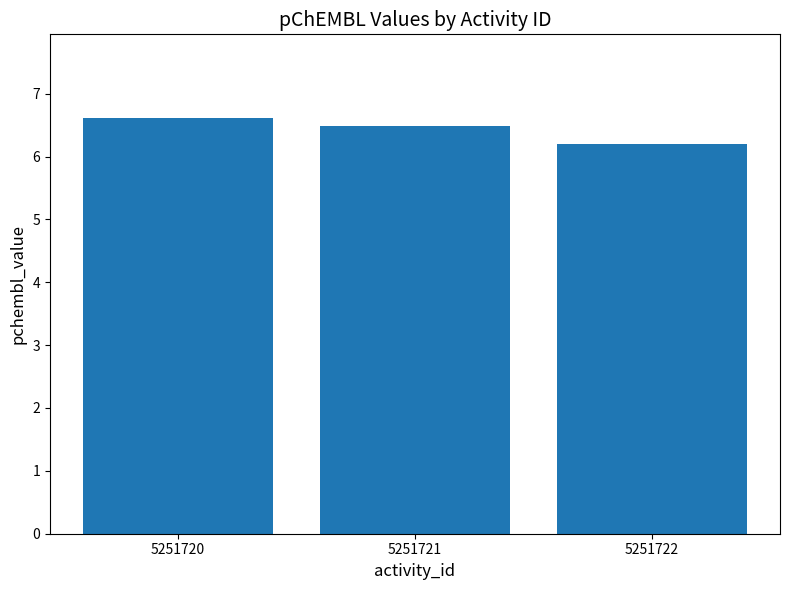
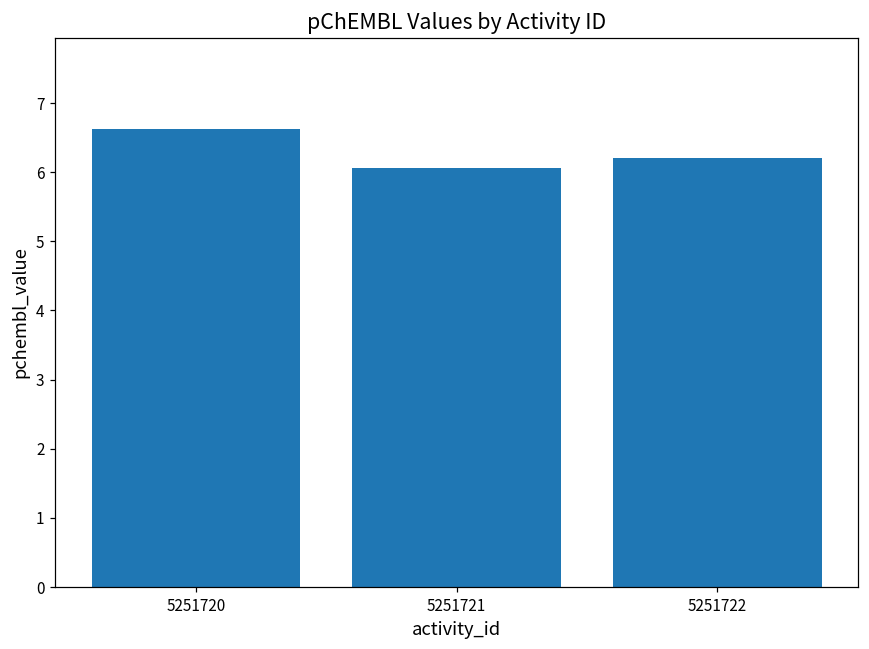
  {
    "5251720": 6.6,
-   "5251721": 6.5,
+   "5251721": 6.1,
    "5251722": 6.2
  }
